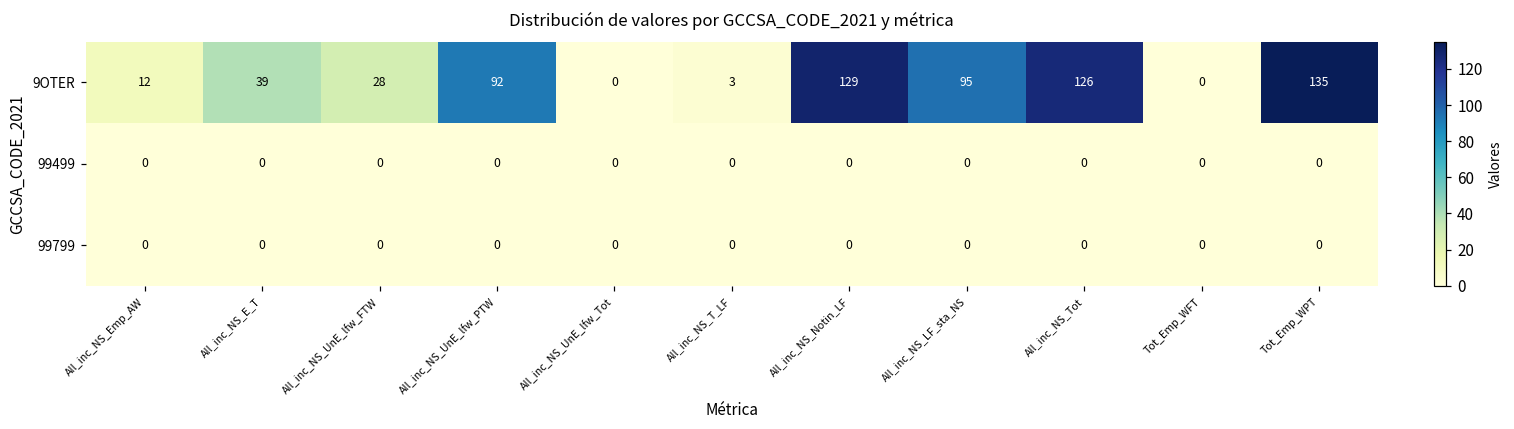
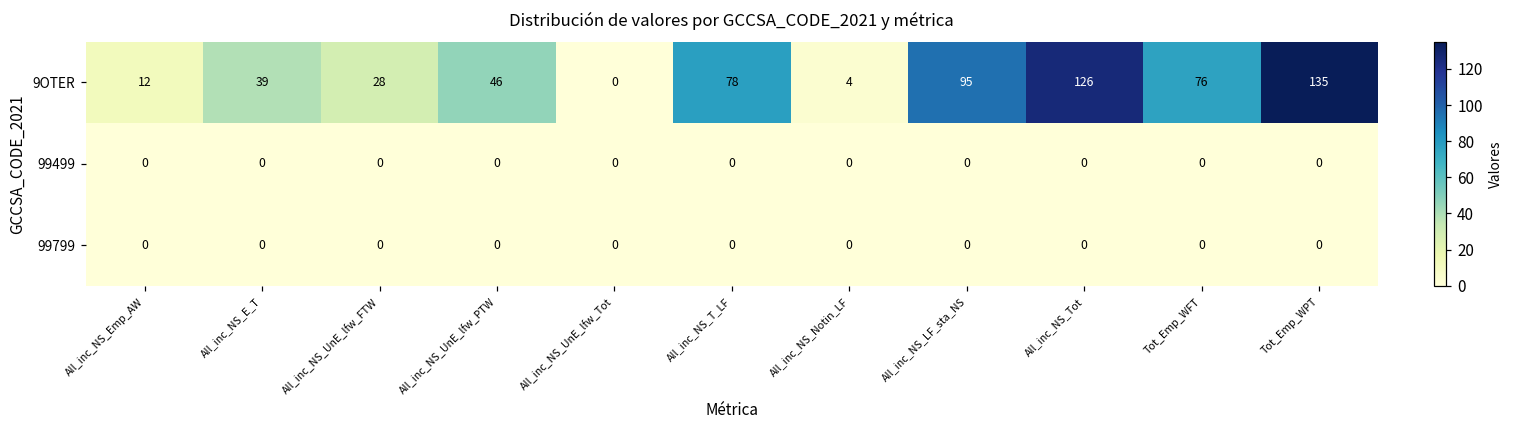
  {
    "9OTER": {
      "All_inc_NS_Emp_AW": 12,
      "All_inc_NS_E_T": 39,
      "All_inc_NS_UnE_lfw_FTW": 28,
-     "All_inc_NS_UnE_lfw_PTW": 92,
+     "All_inc_NS_UnE_lfw_PTW": 46,
      "All_inc_NS_UnE_lfw_Tot": 0,
-     "All_inc_NS_T_LF": 3,
-     "All_inc_NS_Notin_LF": 129,
+     "All_inc_NS_T_LF": 78,
+     "All_inc_NS_Notin_LF": 4,
      "All_inc_NS_LF_sta_NS": 95,
      "All_inc_NS_Tot": 126,
-     "Tot_Emp_WFT": 0,
+     "Tot_Emp_WFT": 76,
      "Tot_Emp_WPT": 135
    },
    "99499": {
      "All_inc_NS_Emp_AW": 0,
      "All_inc_NS_E_T": 0,
      "All_inc_NS_UnE_lfw_FTW": 0,
      "All_inc_NS_UnE_lfw_PTW": 0,
      "All_inc_NS_UnE_lfw_Tot": 0,
      "All_inc_NS_T_LF": 0,
      "All_inc_NS_Notin_LF": 0,
      "All_inc_NS_LF_sta_NS": 0,
      "All_inc_NS_Tot": 0,
      "Tot_Emp_WFT": 0,
      "Tot_Emp_WPT": 0
    },
    "99799": {
      "All_inc_NS_Emp_AW": 0,
      "All_inc_NS_E_T": 0,
      "All_inc_NS_UnE_lfw_FTW": 0,
      "All_inc_NS_UnE_lfw_PTW": 0,
      "All_inc_NS_UnE_lfw_Tot": 0,
      "All_inc_NS_T_LF": 0,
      "All_inc_NS_Notin_LF": 0,
      "All_inc_NS_LF_sta_NS": 0,
      "All_inc_NS_Tot": 0,
      "Tot_Emp_WFT": 0,
      "Tot_Emp_WPT": 0
    }
  }
